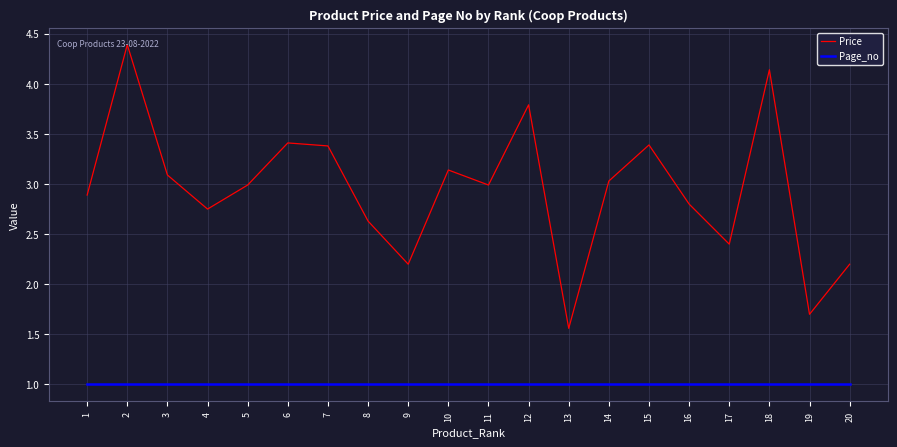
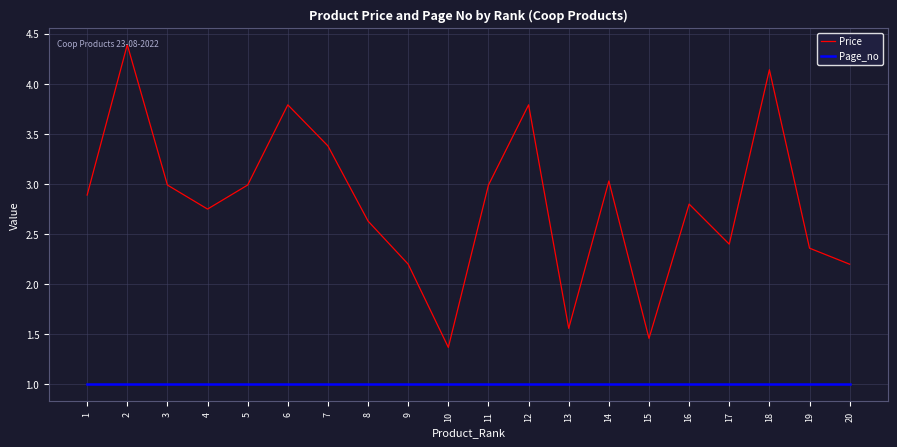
  {
    "Price": {
      "1": 2.89,
-     "3": 3.09,
+     "3": 2.99,
      "4": 2.75,
      "5": 2.99,
-     "6": 3.41,
+     "6": 3.79,
      "7": 3.38,
      "8": 2.63,
      "9": 2.20,
-     "10": 3.14,
+     "10": 1.37,
      "11": 2.99,
      "12": 3.79,
      "13": 1.56,
      "14": 3.03,
-     "15": 3.39,
+     "15": 1.46,
      "16": 2.80,
      "17": 2.40,
      "18": 4.14,
-     "19": 1.70,
+     "19": 2.36,
      "20": 2.20
    },
    "Page_no": {
      "1": 1.00,
      "2": 1.00,
      "3": 1.00,
      "4": 1.00,
      "5": 1.00,
      "6": 1.00,
      "7": 1.00,
      "8": 1.00,
      "9": 1.00,
      "10": 1.00,
      "11": 1.00,
      "12": 1.00,
      "13": 1.00,
      "14": 1.00,
      "15": 1.00,
      "16": 1.00,
      "17": 1.00,
      "18": 1.00,
      "19": 1.00,
      "20": 1.00
    }
  }
